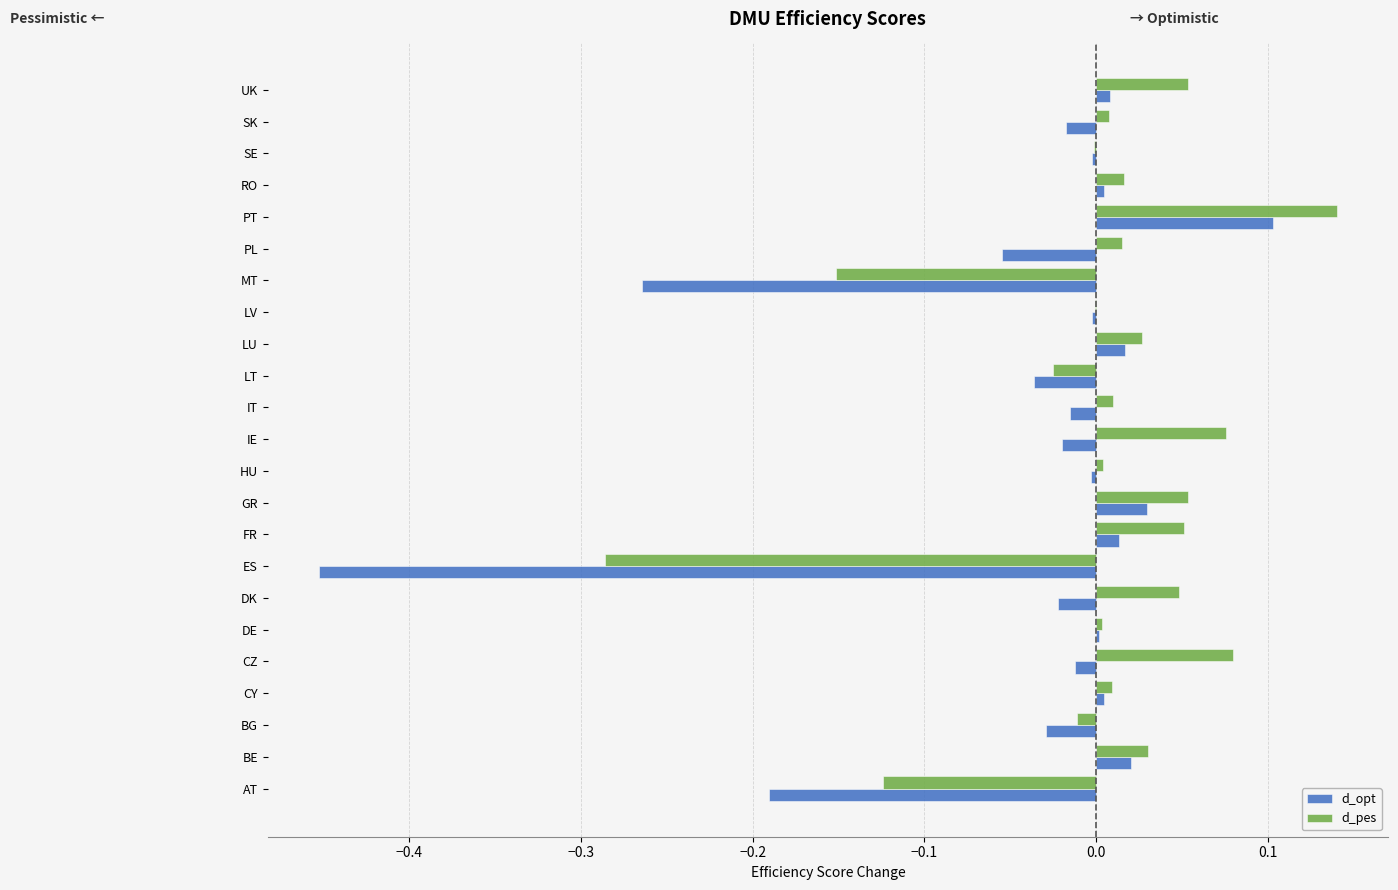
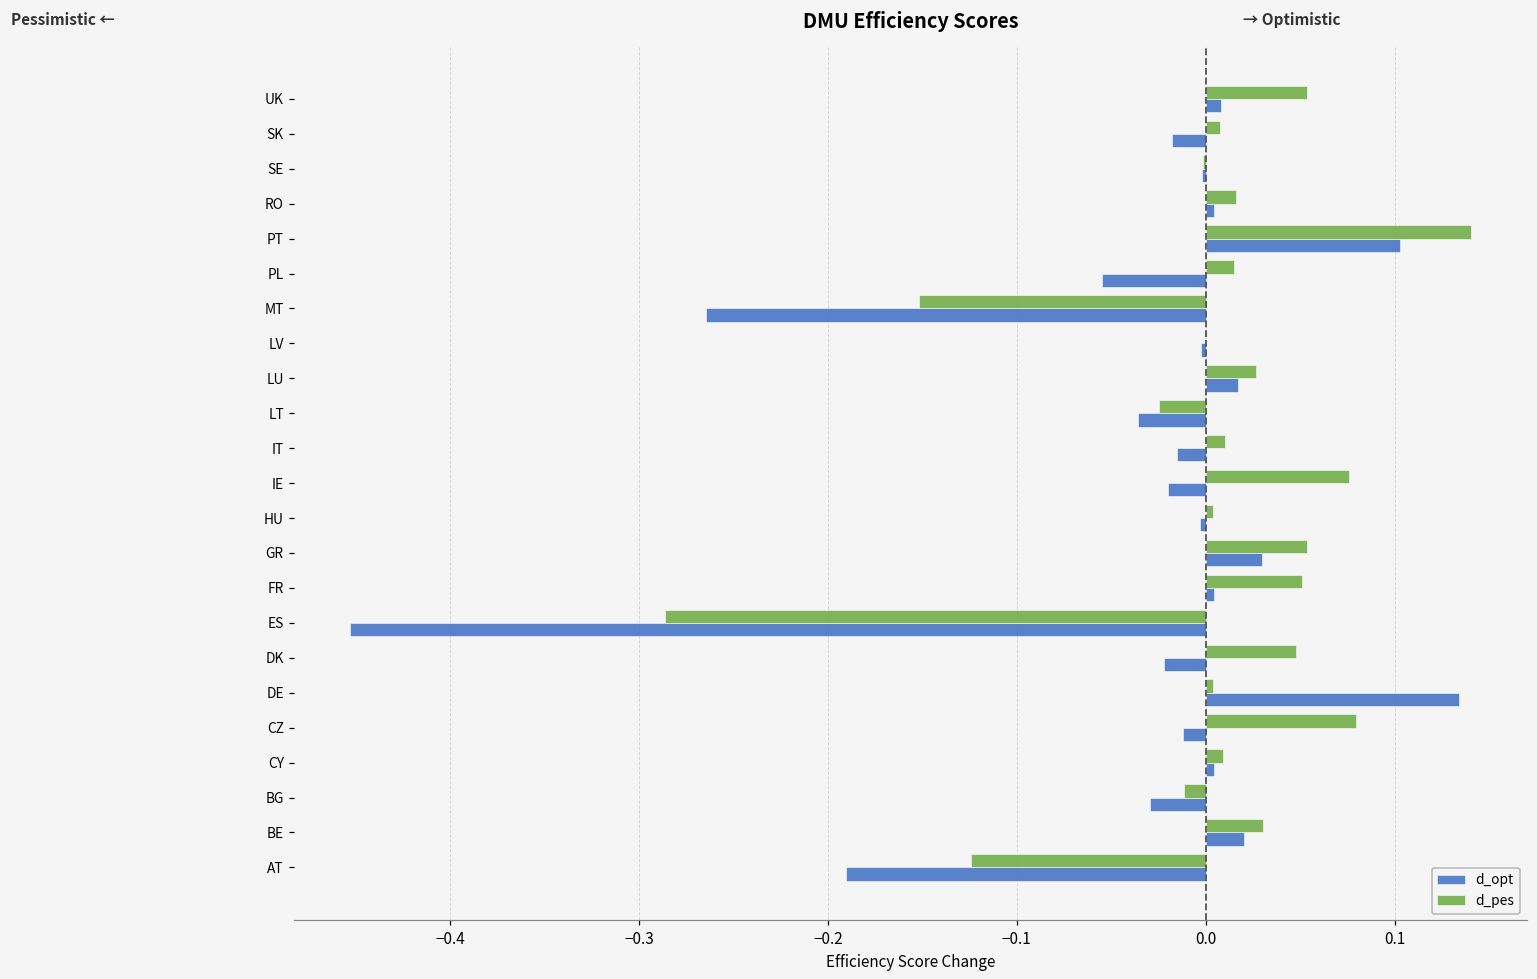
  {
    "d_opt": {
      "UK": 0.008,
      "SK": -0.018,
      "SE": -0.002,
      "RO": 0.004,
      "PT": 0.103,
      "PL": -0.055,
      "MT": -0.264,
      "LV": -0.002,
      "LU": 0.017,
      "LT": -0.036,
      "IT": -0.015,
      "IE": -0.020,
      "HU": -0.003,
      "GR": 0.030,
-     "FR": 0.013,
+     "FR": 0.004,
      "ES": -0.453,
      "DK": -0.022,
-     "DE": 0.002,
+     "DE": 0.134,
      "CZ": -0.012,
      "CY": 0.005,
      "BG": -0.029,
      "BE": 0.021,
      "AT": -0.191
    },
    "d_pes": {
      "UK": 0.054,
      "SK": 0.008,
      "RO": 0.016,
      "PT": 0.140,
      "PL": 0.015,
      "MT": -0.152,
      "LU": 0.027,
      "LT": -0.025,
      "IT": 0.010,
      "IE": 0.076,
      "HU": 0.004,
      "GR": 0.054,
      "FR": 0.051,
      "ES": -0.286,
      "DK": 0.048,
      "DE": 0.004,
      "CZ": 0.080,
      "CY": 0.009,
      "BG": -0.011,
      "BE": 0.030,
      "AT": -0.124
    }
  }
